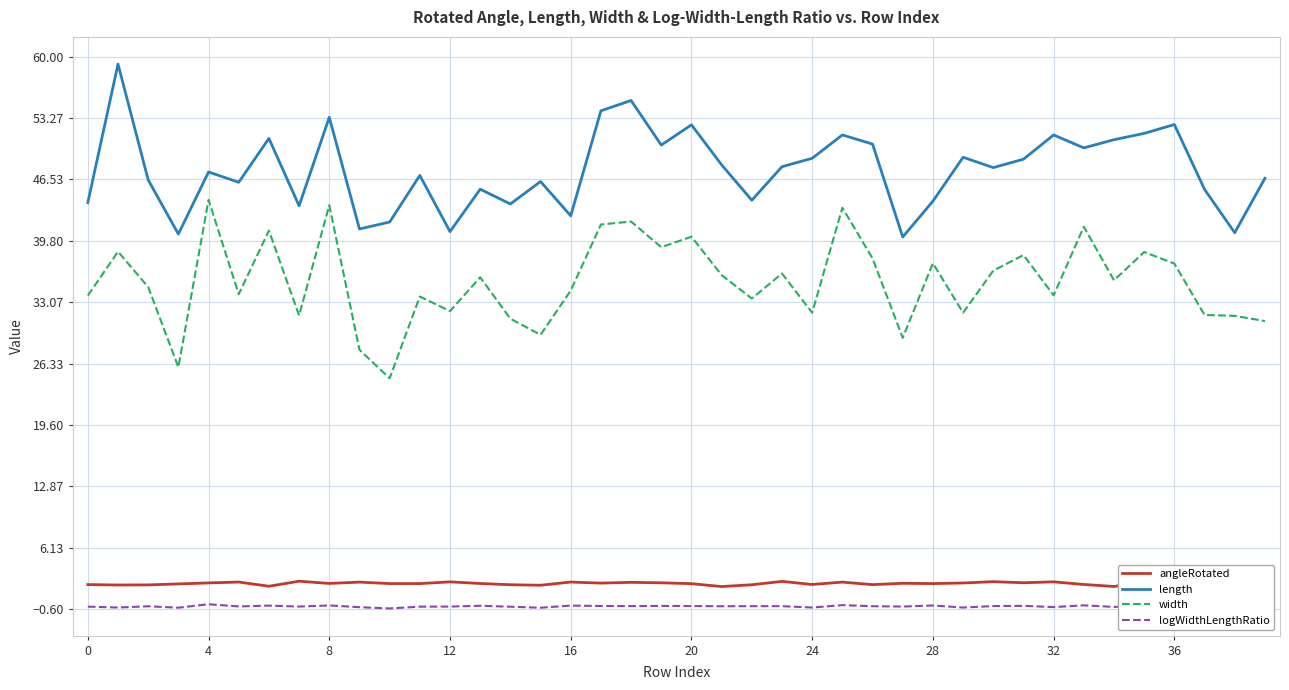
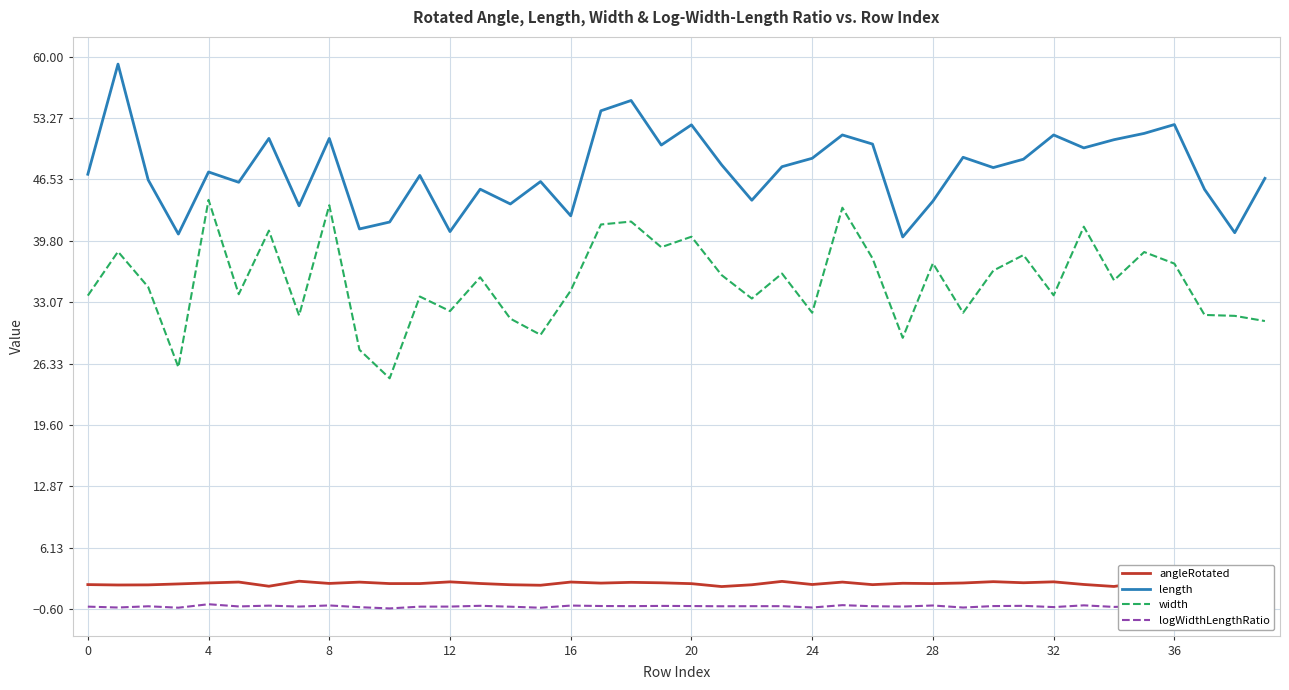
  {
    "angleRotated": {
      "0": 2,
      "4": 2,
      "8": 2,
      "12": 2,
      "16": 2,
      "20": 2,
      "24": 2,
      "28": 2,
      "32": 2
    },
    "length": {
-     "0": 44,
+     "0": 47,
      "4": 47,
-     "8": 53,
+     "8": 51,
      "12": 41,
      "16": 43,
      "20": 53,
      "24": 49,
      "28": 44,
      "32": 51,
      "36": 53
    },
    "width": {
      "0": 34,
      "4": 44,
      "8": 44,
      "12": 32,
      "16": 34,
      "20": 40,
      "24": 32,
      "28": 37,
      "32": 34,
      "36": 37
    },
    "logWidthLengthRatio": {
      "0": 0,
      "4": 0,
      "8": 0,
      "12": 0,
      "16": 0,
      "20": 0,
      "24": 0,
      "28": 0,
      "32": 0
    }
  }
